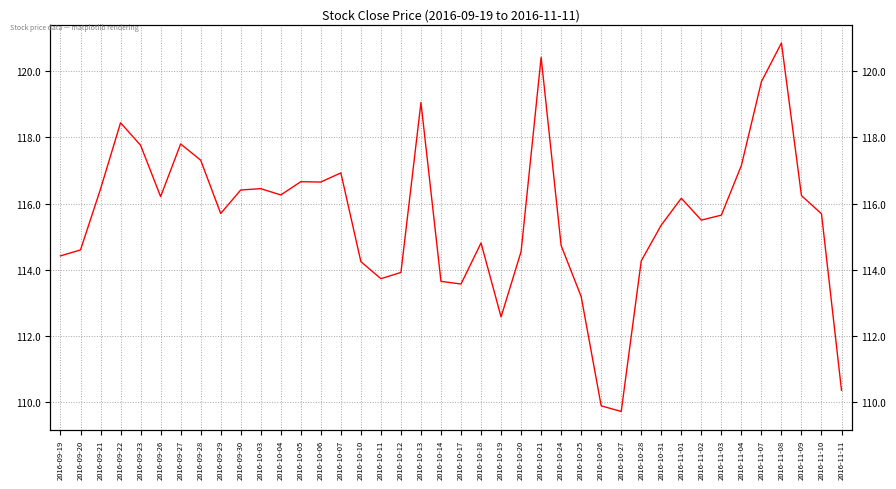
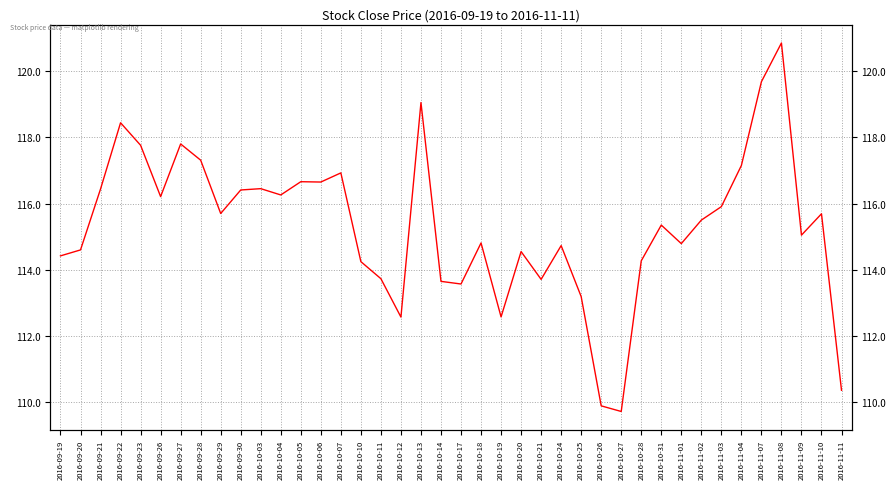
  {
    "2016-09-19": 114.4,
    "2016-09-20": 114.6,
    "2016-09-21": 116.4,
    "2016-09-22": 118.4,
    "2016-09-23": 117.8,
    "2016-09-26": 116.2,
    "2016-09-27": 117.8,
    "2016-09-28": 117.3,
    "2016-09-29": 115.7,
    "2016-09-30": 116.4,
    "2016-10-03": 116.4,
    "2016-10-04": 116.3,
    "2016-10-05": 116.7,
    "2016-10-06": 116.7,
    "2016-10-07": 116.9,
    "2016-10-10": 114.2,
    "2016-10-11": 113.7,
-   "2016-10-12": 113.9,
+   "2016-10-12": 112.6,
    "2016-10-13": 119.0,
    "2016-10-14": 113.7,
    "2016-10-17": 113.6,
    "2016-10-18": 114.8,
    "2016-10-19": 112.6,
    "2016-10-20": 114.6,
-   "2016-10-21": 120.4,
+   "2016-10-21": 113.7,
    "2016-10-24": 114.7,
    "2016-10-25": 113.2,
    "2016-10-26": 109.9,
    "2016-10-27": 109.7,
    "2016-10-28": 114.3,
    "2016-10-31": 115.3,
-   "2016-11-01": 116.2,
+   "2016-11-01": 114.8,
    "2016-11-02": 115.5,
-   "2016-11-03": 115.7,
+   "2016-11-03": 115.9,
    "2016-11-04": 117.2,
    "2016-11-07": 119.7,
    "2016-11-08": 120.8,
-   "2016-11-09": 116.2,
+   "2016-11-09": 115.0,
    "2016-11-10": 115.7,
    "2016-11-11": 110.4
  }
